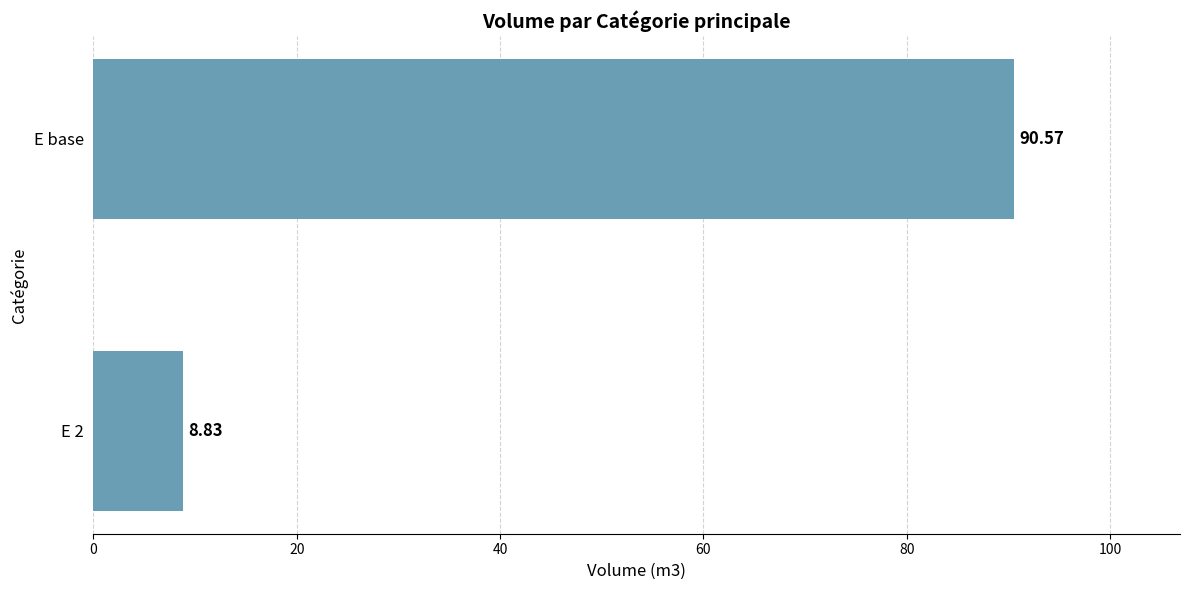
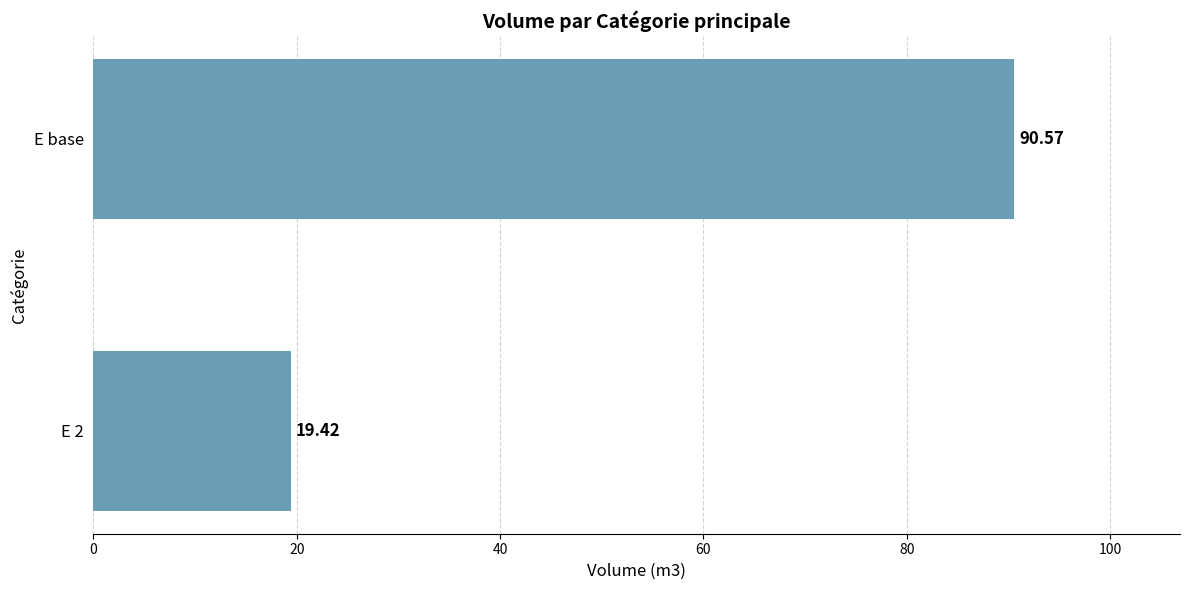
  {
    "E base": 90.57,
-   "E 2": 8.83
+   "E 2": 19.42
  }
